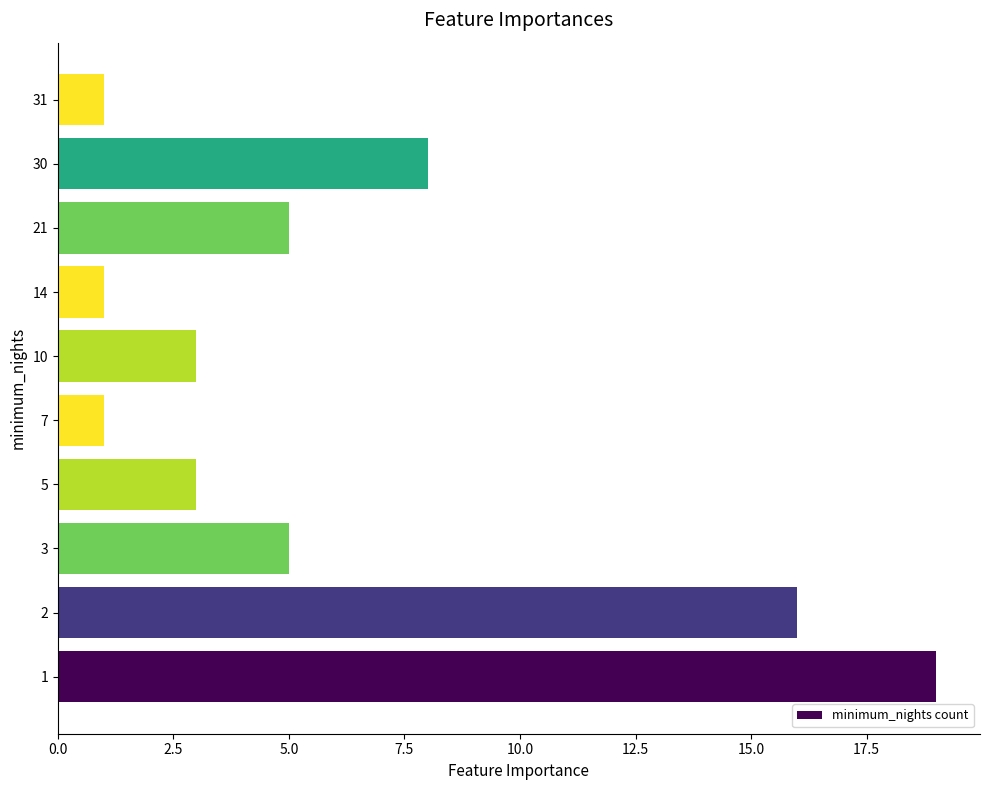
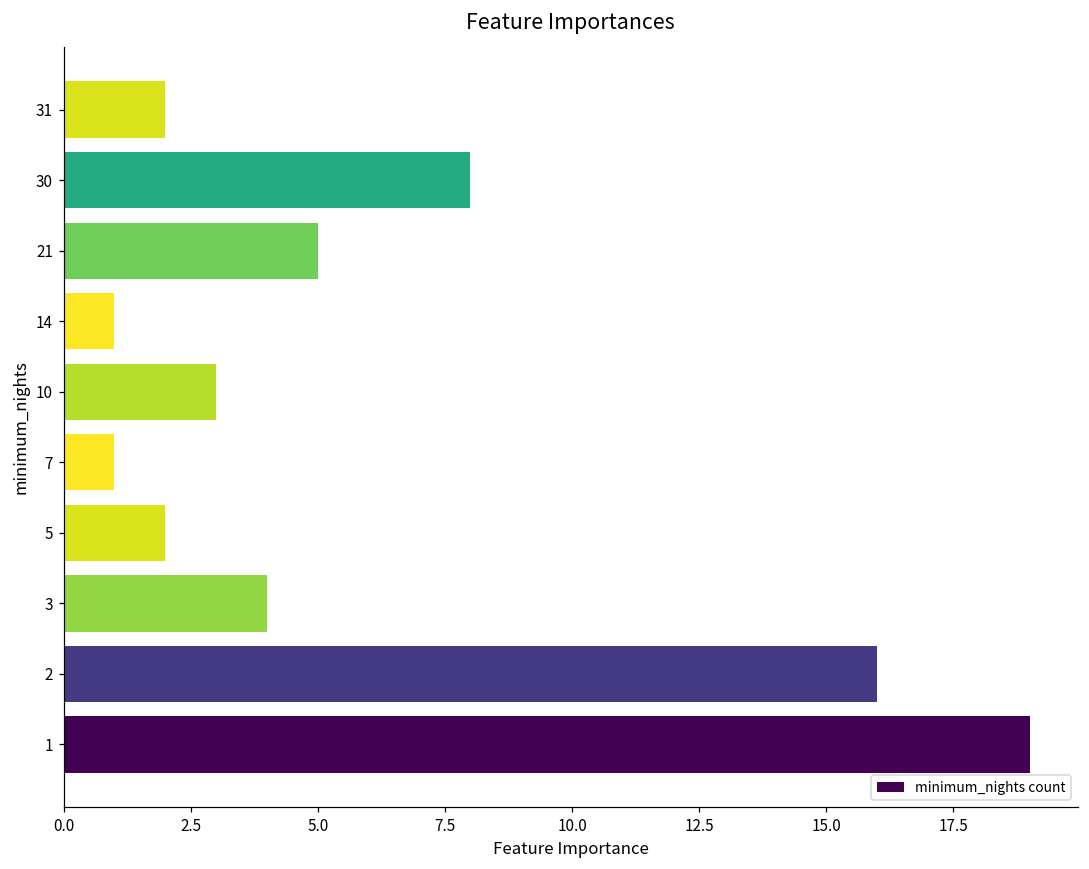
  {
-   "31": 1,
+   "31": 2,
    "30": 8,
    "21": 5,
    "14": 1,
    "10": 3,
    "7": 1,
-   "5": 3,
-   "3": 5,
+   "5": 2,
+   "3": 4,
    "2": 16,
    "1": 19
  }
